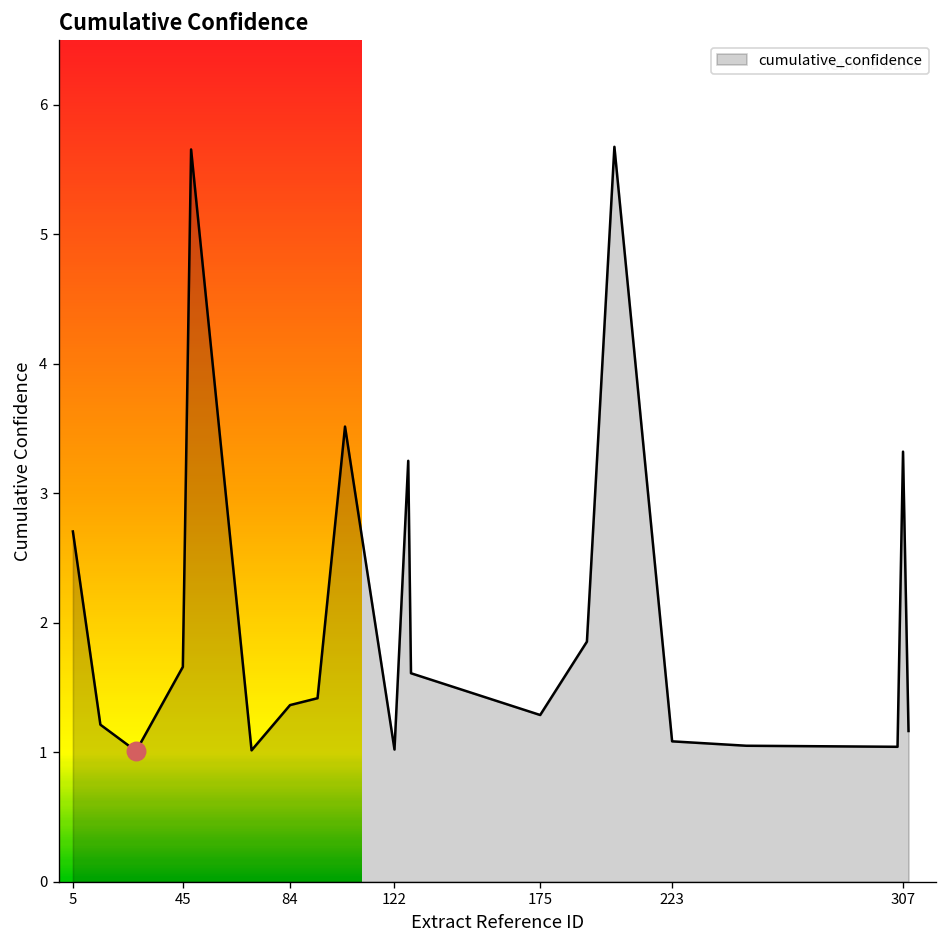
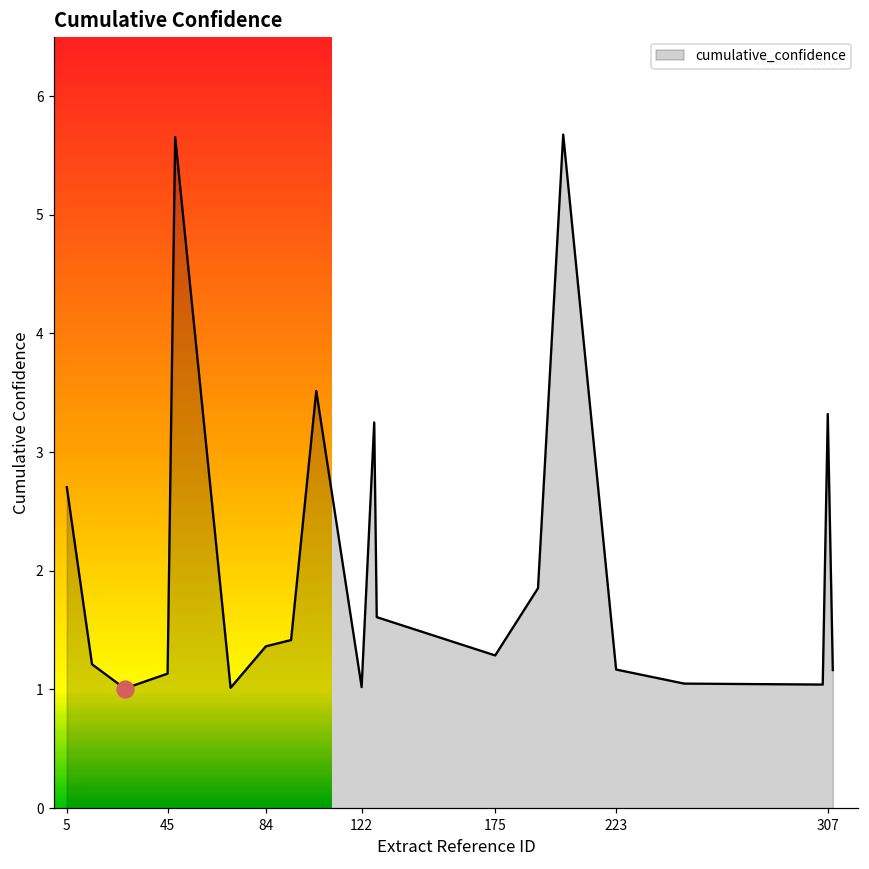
  {
    "cumulative_confidence": {
      "5": 2.70,
-     "45": 1.66,
+     "45": 1.13,
      "84": 1.36,
      "122": 1.02,
      "175": 1.29,
-     "223": 1.08,
+     "223": 1.17,
      "307": 3.32
    }
  }
